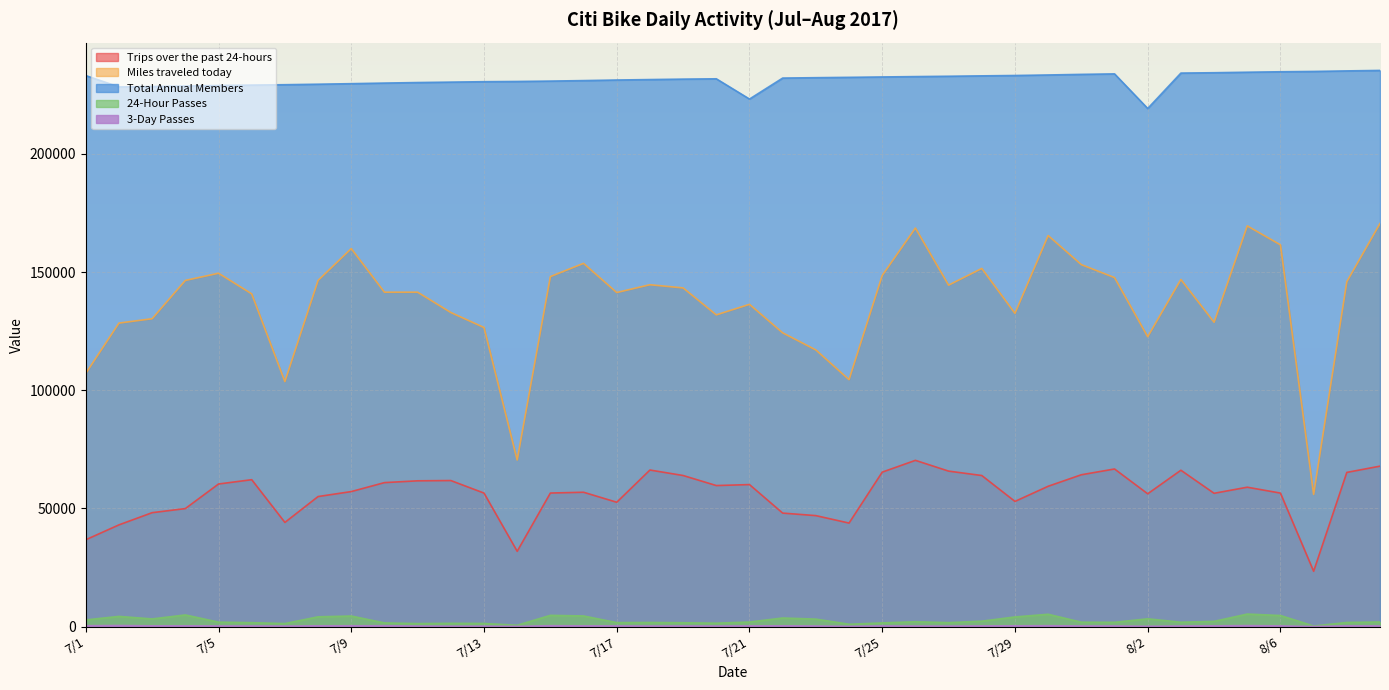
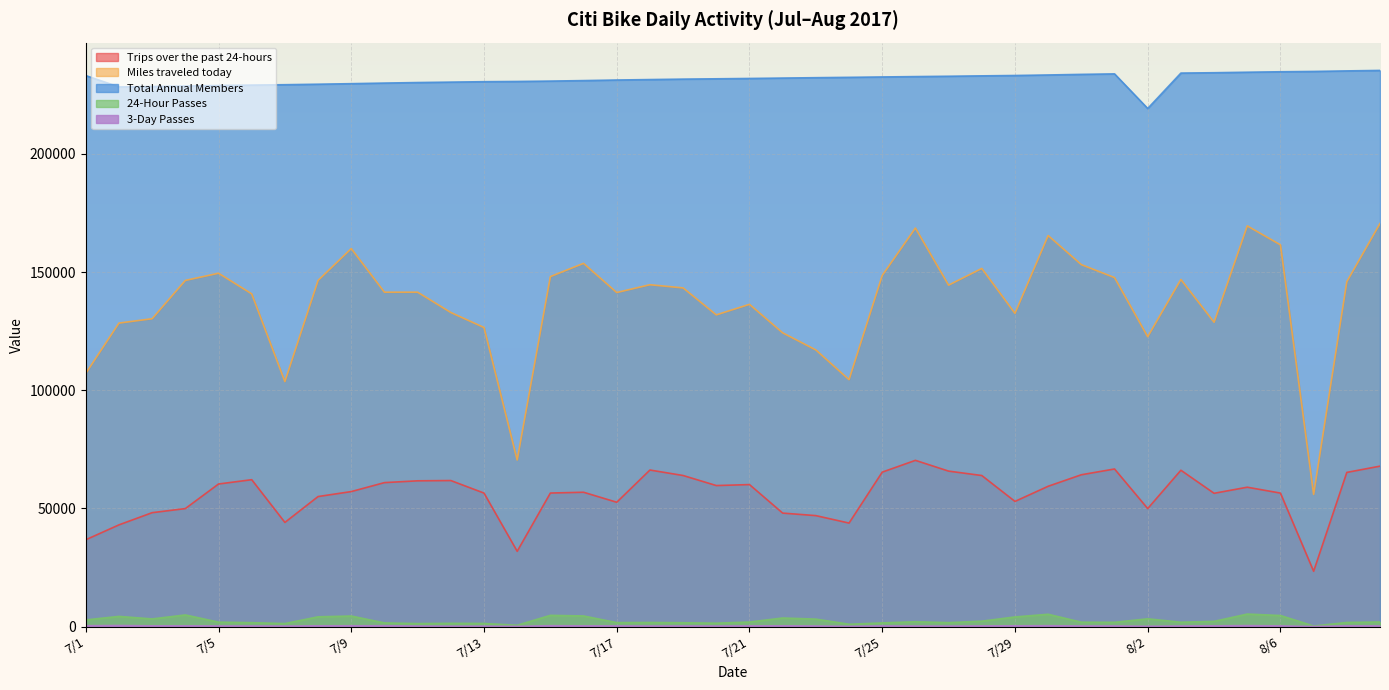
  {
    "Trips over the past 24-hours": {
      "7/1": 37000,
      "7/5": 60000,
      "7/9": 57000,
      "7/13": 56000,
      "7/17": 53000,
      "7/21": 60000,
      "7/25": 65000,
      "7/29": 53000,
-     "8/2": 56000,
+     "8/2": 50000,
      "8/6": 56000
    },
    "Miles traveled today": {
      "7/1": 107000,
      "7/5": 149000,
      "7/9": 160000,
      "7/13": 127000,
      "7/17": 141000,
      "7/21": 136000,
      "7/25": 149000,
      "7/29": 133000,
      "8/2": 123000,
      "8/6": 161000
    },
    "Total Annual Members": {
      "7/1": 233000,
      "7/9": 230000,
      "7/13": 231000,
      "7/17": 231000,
-     "7/21": 223000,
+     "7/21": 232000,
      "7/25": 233000,
      "7/29": 233000,
      "8/2": 219000,
      "8/6": 235000
    },
    "24-Hour Passes": {
      "7/1": 3000,
      "7/5": 2000,
      "7/9": 4000,
      "7/13": 1000,
      "7/17": 2000,
      "7/21": 2000,
      "7/25": 2000,
      "7/29": 4000,
      "8/2": 3000,
      "8/6": 5000
    },
    "3-Day Passes": {
      "7/1": 0,
      "7/5": 0,
      "7/9": 0,
      "7/13": 0,
      "7/17": 0,
      "7/21": 0,
      "7/25": 0,
      "7/29": 0,
      "8/2": 0,
      "8/6": 0
    }
  }
